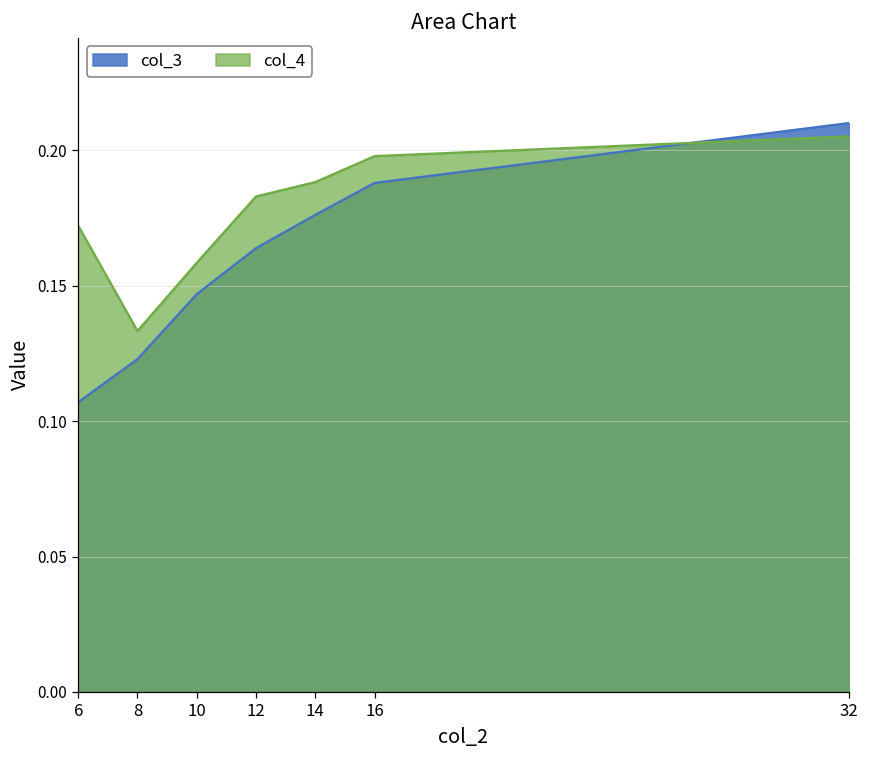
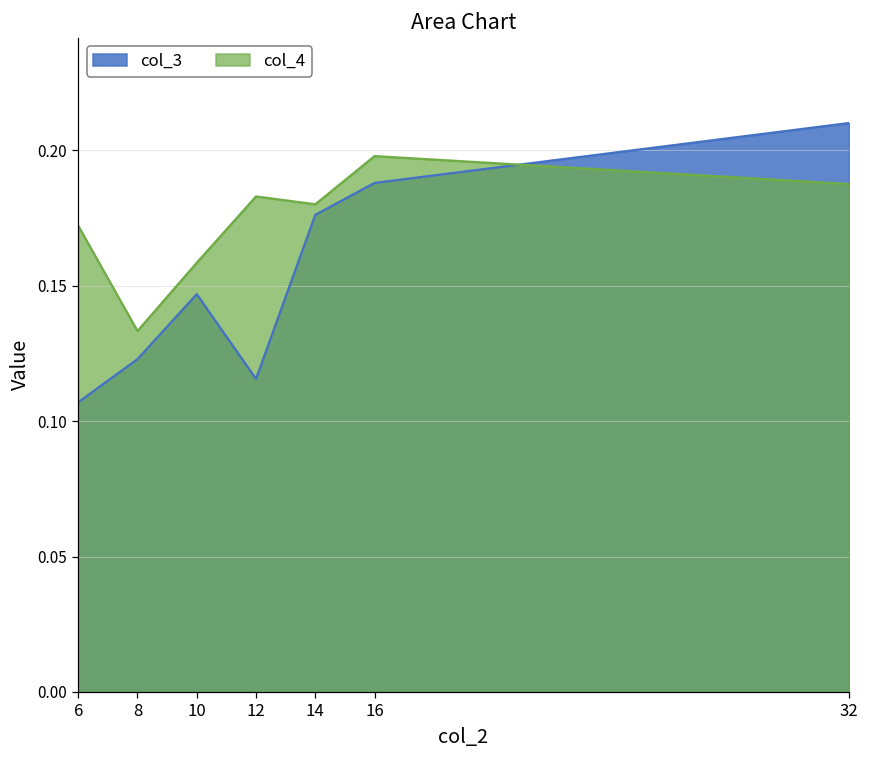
  {
    "col_3": {
      "6": 0.107,
      "8": 0.123,
      "10": 0.147,
-     "12": 0.164,
+     "12": 0.116,
      "14": 0.176,
      "16": 0.188,
      "32": 0.210
    },
    "col_4": {
      "6": 0.172,
      "8": 0.133,
      "10": 0.159,
      "12": 0.183,
-     "14": 0.188,
+     "14": 0.180,
      "16": 0.198,
-     "32": 0.205
+     "32": 0.188
    }
  }
